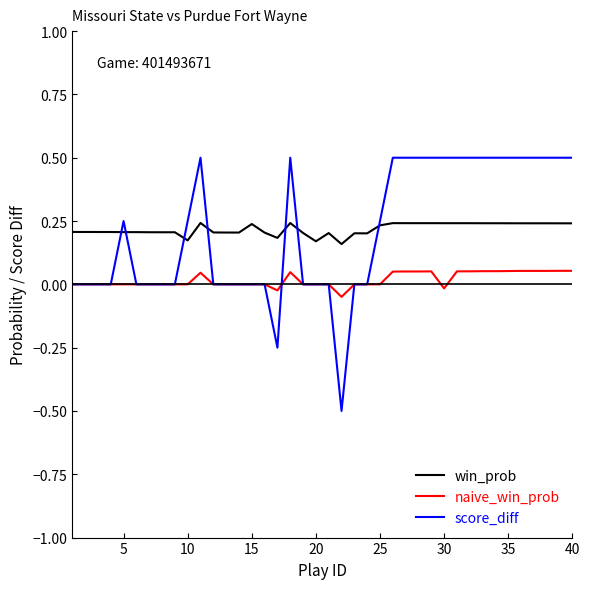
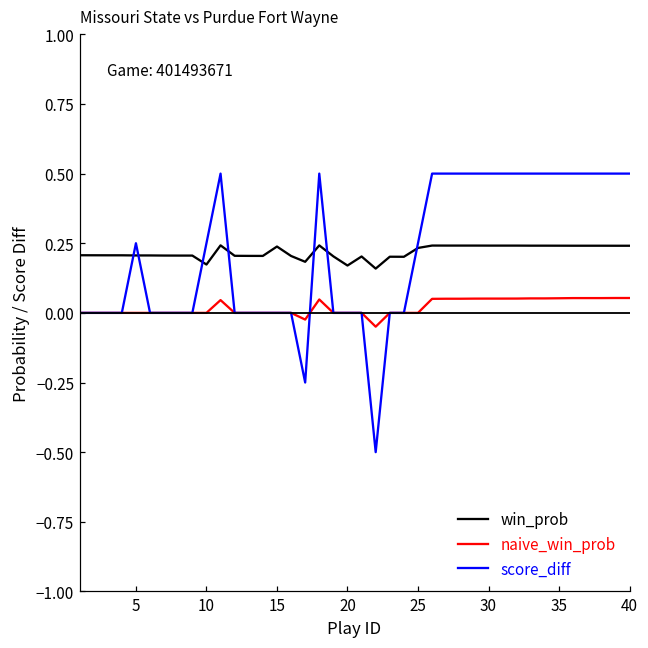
  {
    "win_prob": {
      "5": 0.21,
      "10": 0.17,
      "15": 0.24,
      "20": 0.17,
      "25": 0.23,
      "30": 0.24,
      "35": 0.24,
      "40": 0.24
    },
    "naive_win_prob": {
      "5": 0.00,
      "10": 0.00,
      "25": 0.00,
-     "30": -0.02,
+     "30": 0.05,
      "35": 0.05,
      "40": 0.05
    },
    "score_diff": {
      "5": 0.25,
      "10": 0.25,
      "25": 0.25,
      "30": 0.50,
      "35": 0.50,
      "40": 0.50
    }
  }
